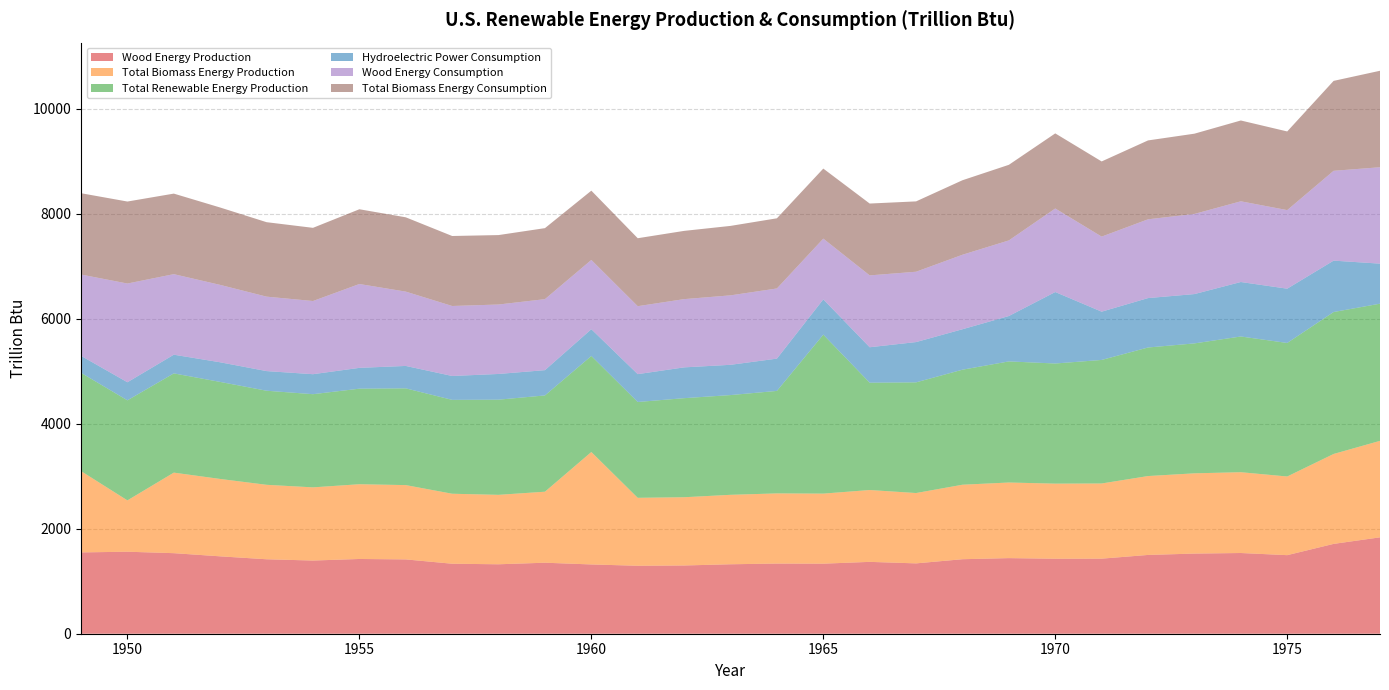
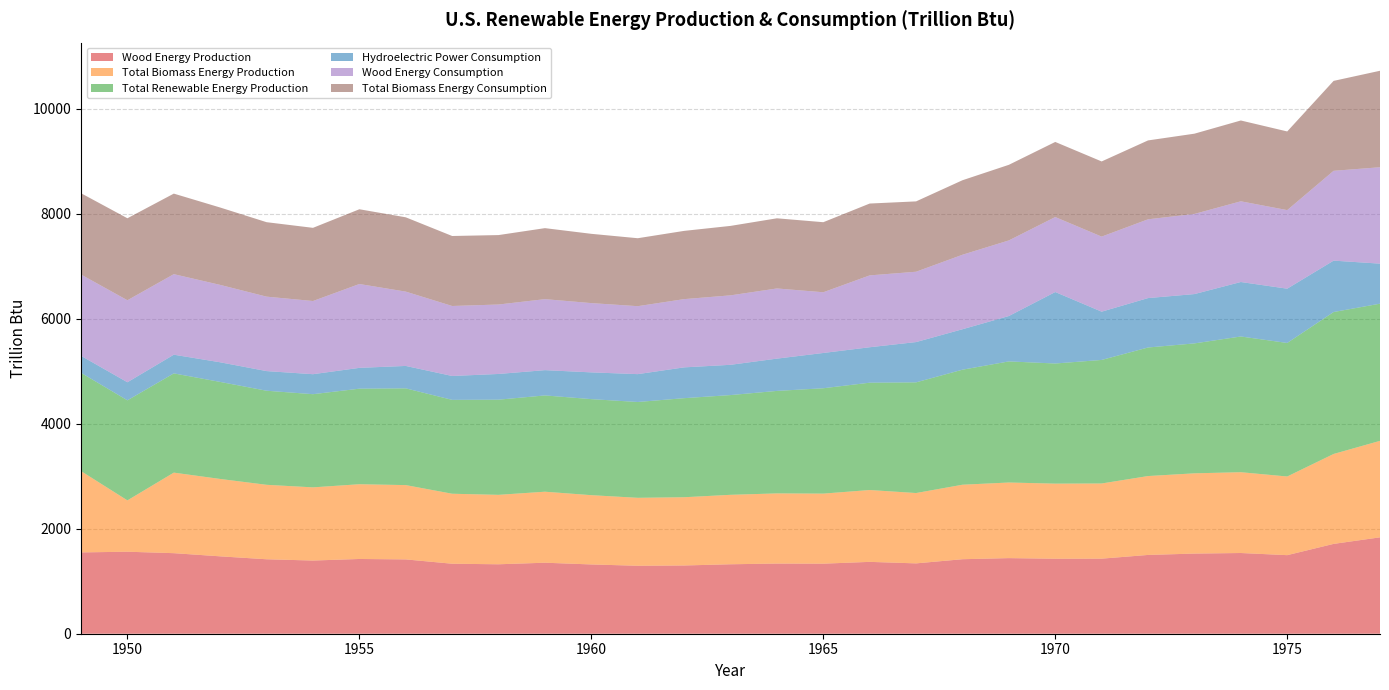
  {
    "Wood Energy Production": {
      "1950": 1600,
      "1955": 1400,
      "1960": 1300,
      "1965": 1300,
      "1970": 1400,
      "1975": 1500
    },
    "Total Biomass Energy Production": {
      "1950": 1000,
      "1955": 1400,
-     "1960": 2100,
+     "1960": 1300,
      "1965": 1300,
      "1970": 1400,
      "1975": 1500
    },
    "Total Renewable Energy Production": {
      "1950": 1900,
      "1955": 1800,
      "1960": 1800,
-     "1965": 3000,
+     "1965": 2000,
      "1970": 2300,
      "1975": 2500
    },
    "Hydroelectric Power Consumption": {
      "1950": 300,
      "1955": 400,
      "1960": 500,
      "1965": 700,
      "1970": 1400,
      "1975": 1000
    },
    "Wood Energy Consumption": {
-     "1950": 1900,
+     "1950": 1600,
      "1955": 1600,
      "1960": 1300,
      "1965": 1200,
-     "1970": 1600,
+     "1970": 1400,
      "1975": 1500
    },
    "Total Biomass Energy Consumption": {
      "1950": 1600,
      "1955": 1400,
      "1960": 1300,
      "1965": 1300,
      "1970": 1400,
      "1975": 1500
    }
  }
